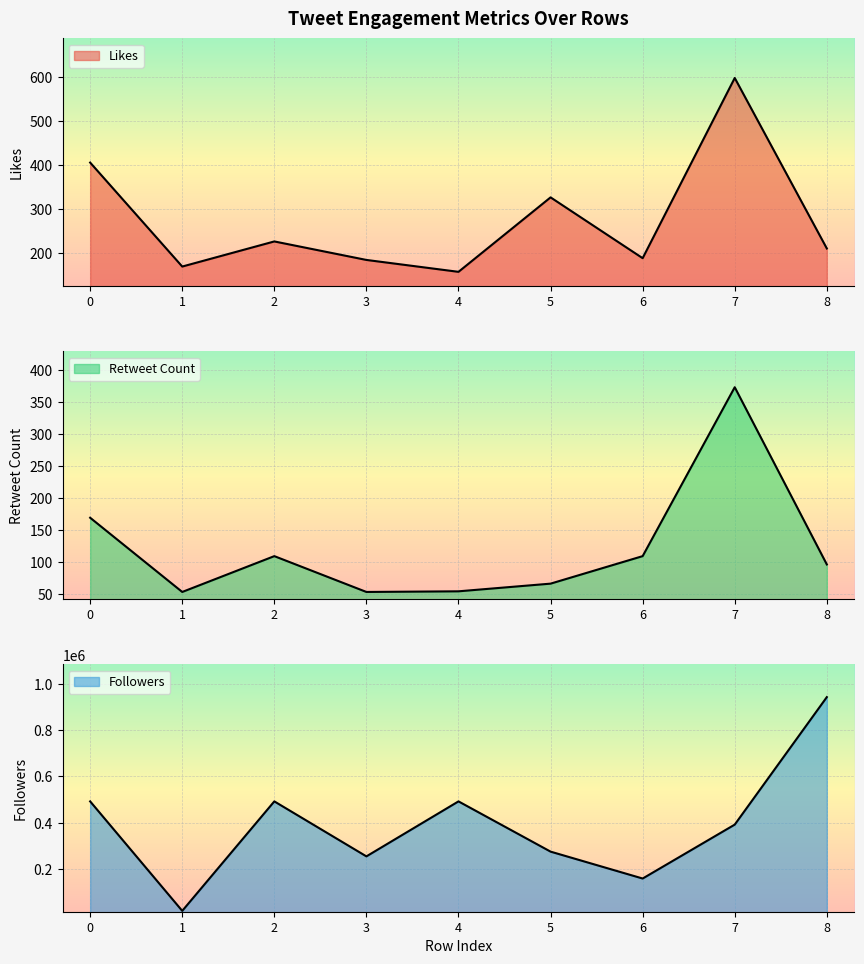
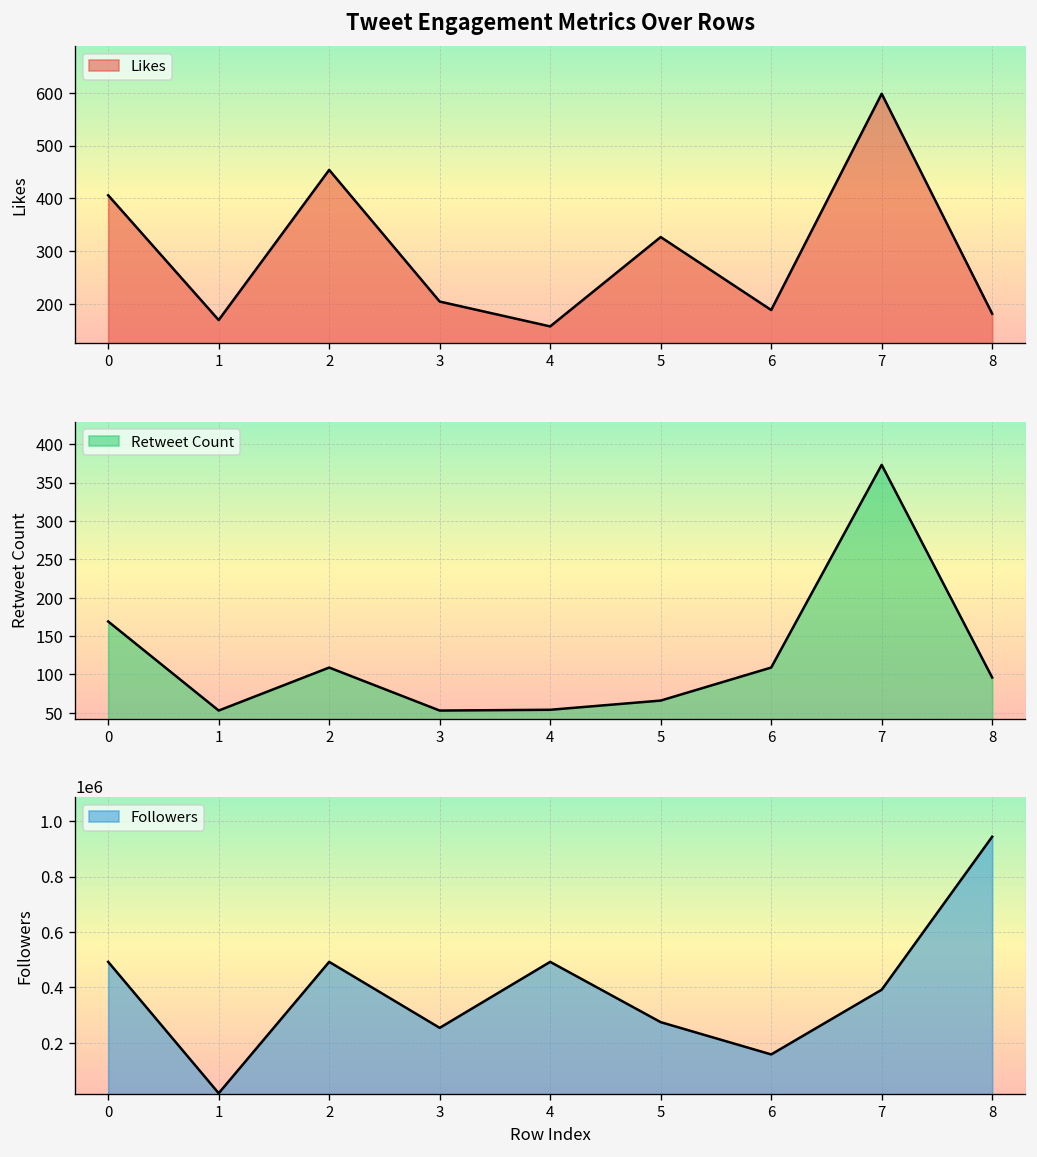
  {
    "Tweet Engagement Metrics Over Rows": {
      "0": 410,
      "1": 170,
-     "2": 230,
-     "3": 190,
+     "2": 450,
+     "3": 210,
      "4": 160,
      "5": 330,
      "6": 190,
      "7": 600,
-     "8": 210
+     "8": 180
    }
  }
